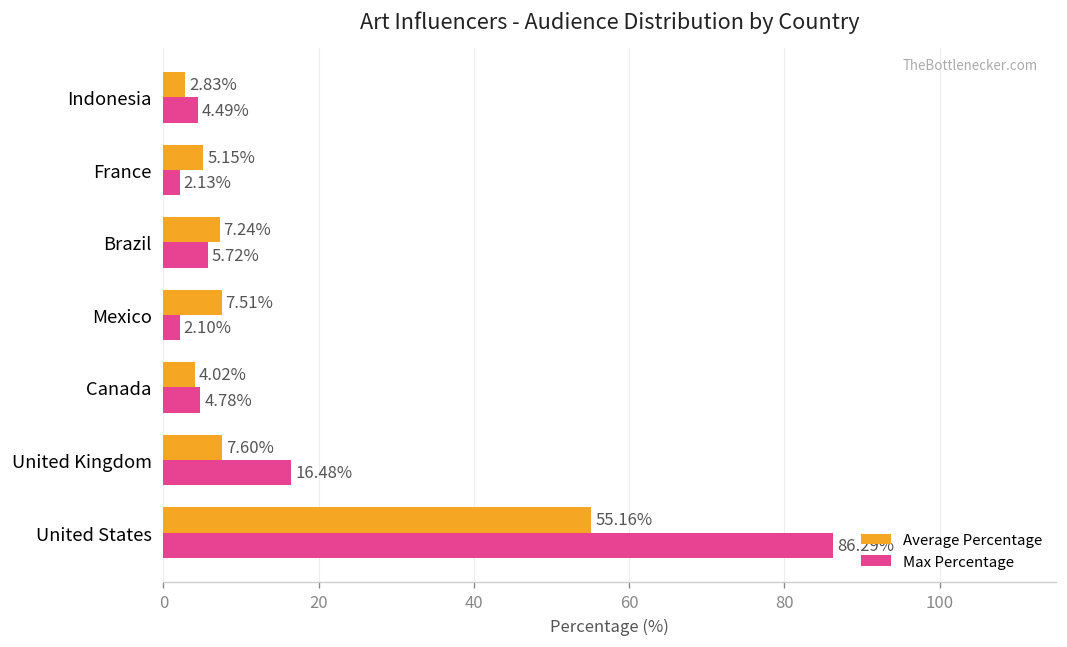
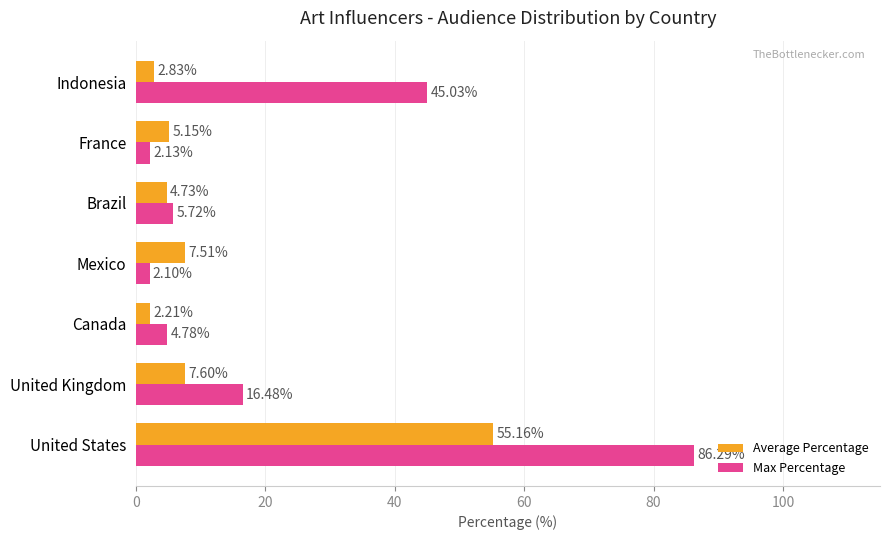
  {
    "Average Percentage": {
      "Indonesia": "2.83%",
      "France": "5.15%",
-     "Brazil": "7.24%",
+     "Brazil": "4.73%",
      "Mexico": "7.51%",
-     "Canada": "4.02%",
+     "Canada": "2.21%",
      "United Kingdom": "7.60%",
      "United States": "55.16%"
    },
    "Max Percentage": {
-     "Indonesia": "4.49%",
+     "Indonesia": "45.03%",
      "France": "2.13%",
      "Brazil": "5.72%",
      "Mexico": "2.10%",
      "Canada": "4.78%",
      "United Kingdom": "16.48%",
      "United States": "86.29%"
    }
  }
